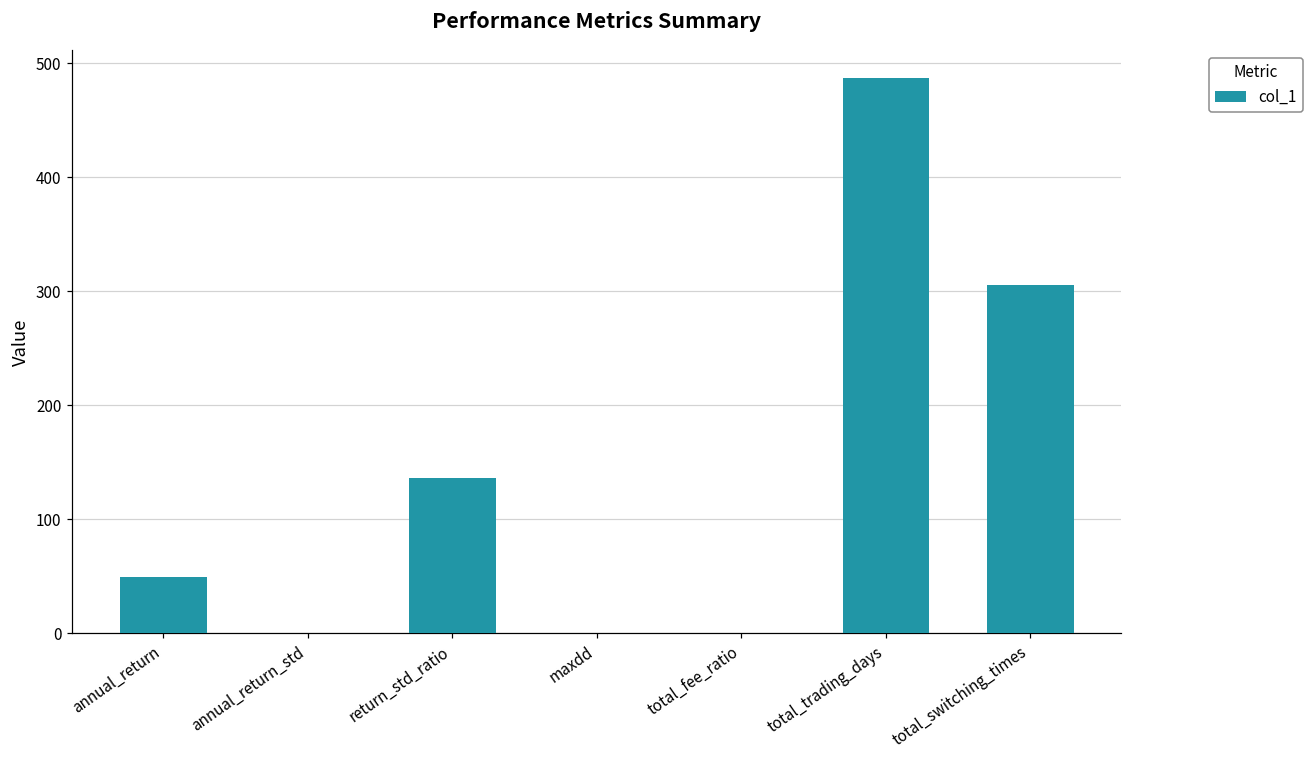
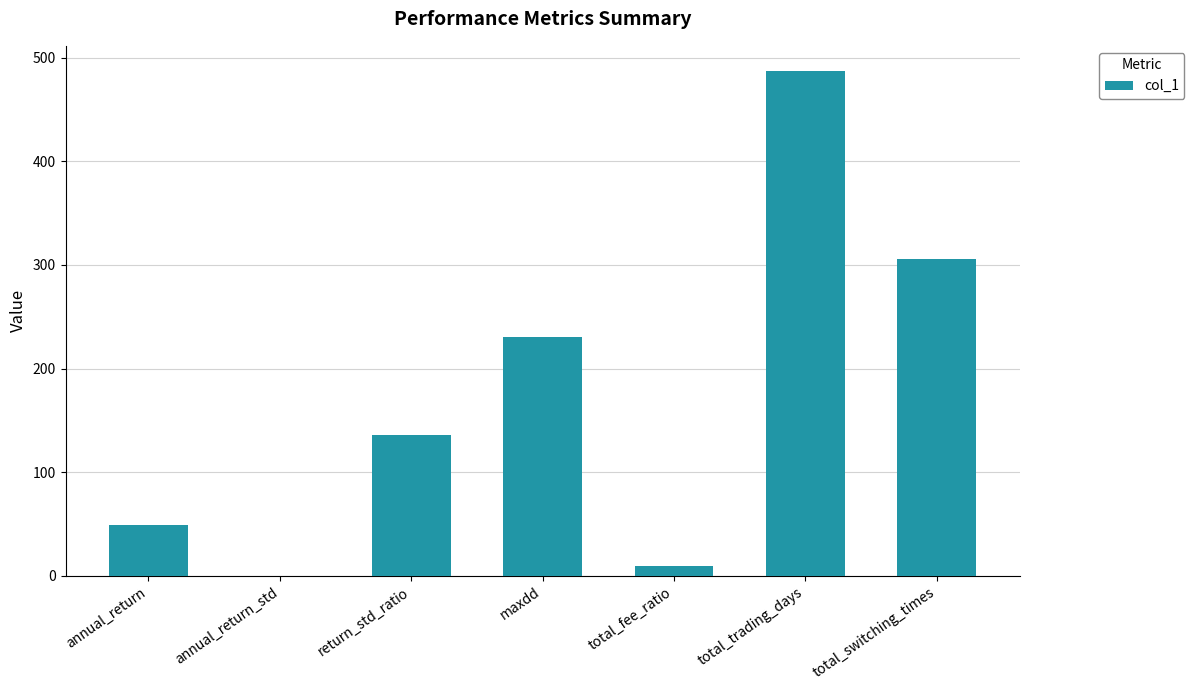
  {
    "annual_return": 49,
    "return_std_ratio": 136,
-   "maxdd": 0,
-   "total_fee_ratio": 1,
+   "maxdd": 231,
+   "total_fee_ratio": 10,
    "total_trading_days": 487,
    "total_switching_times": 306
  }
